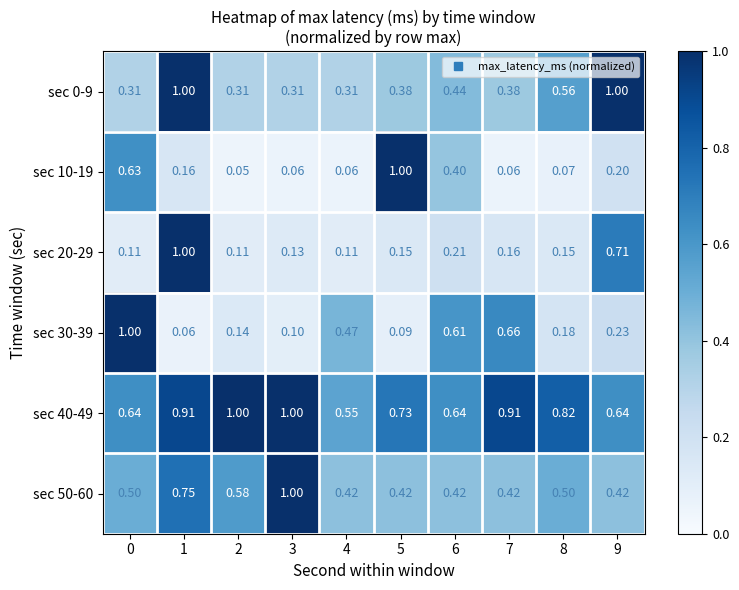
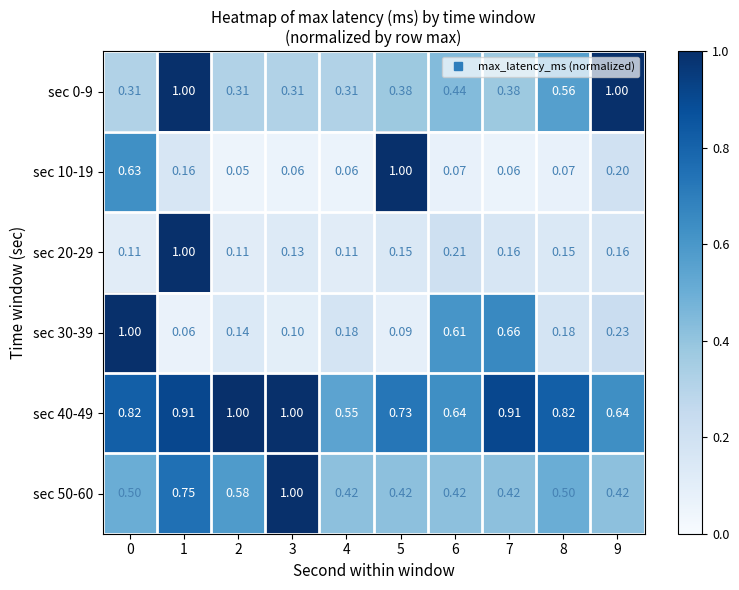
  {
    "sec 0-9": {
      "0": 0.31,
      "1": 1.00,
      "2": 0.31,
      "3": 0.31,
      "4": 0.31,
      "5": 0.38,
      "6": 0.44,
      "7": 0.38,
      "8": 0.56,
      "9": 1.00
    },
    "sec 10-19": {
      "0": 0.63,
      "1": 0.16,
      "2": 0.05,
      "3": 0.06,
      "4": 0.06,
      "5": 1.00,
-     "6": 0.40,
+     "6": 0.07,
      "7": 0.06,
      "8": 0.07,
      "9": 0.20
    },
    "sec 20-29": {
      "0": 0.11,
      "1": 1.00,
      "2": 0.11,
      "3": 0.13,
      "4": 0.11,
      "5": 0.15,
      "6": 0.21,
      "7": 0.16,
      "8": 0.15,
-     "9": 0.71
+     "9": 0.16
    },
    "sec 30-39": {
      "0": 1.00,
      "1": 0.06,
      "2": 0.14,
      "3": 0.10,
-     "4": 0.47,
+     "4": 0.18,
      "5": 0.09,
      "6": 0.61,
      "7": 0.66,
      "8": 0.18,
      "9": 0.23
    },
    "sec 40-49": {
-     "0": 0.64,
+     "0": 0.82,
      "1": 0.91,
      "2": 1.00,
      "3": 1.00,
      "4": 0.55,
      "5": 0.73,
      "6": 0.64,
      "7": 0.91,
      "8": 0.82,
      "9": 0.64
    },
    "sec 50-60": {
      "1": 0.75,
      "2": 0.58,
      "3": 1.00,
      "4": 0.42,
      "5": 0.42,
      "6": 0.42,
      "7": 0.42,
      "9": 0.42
    }
  }
